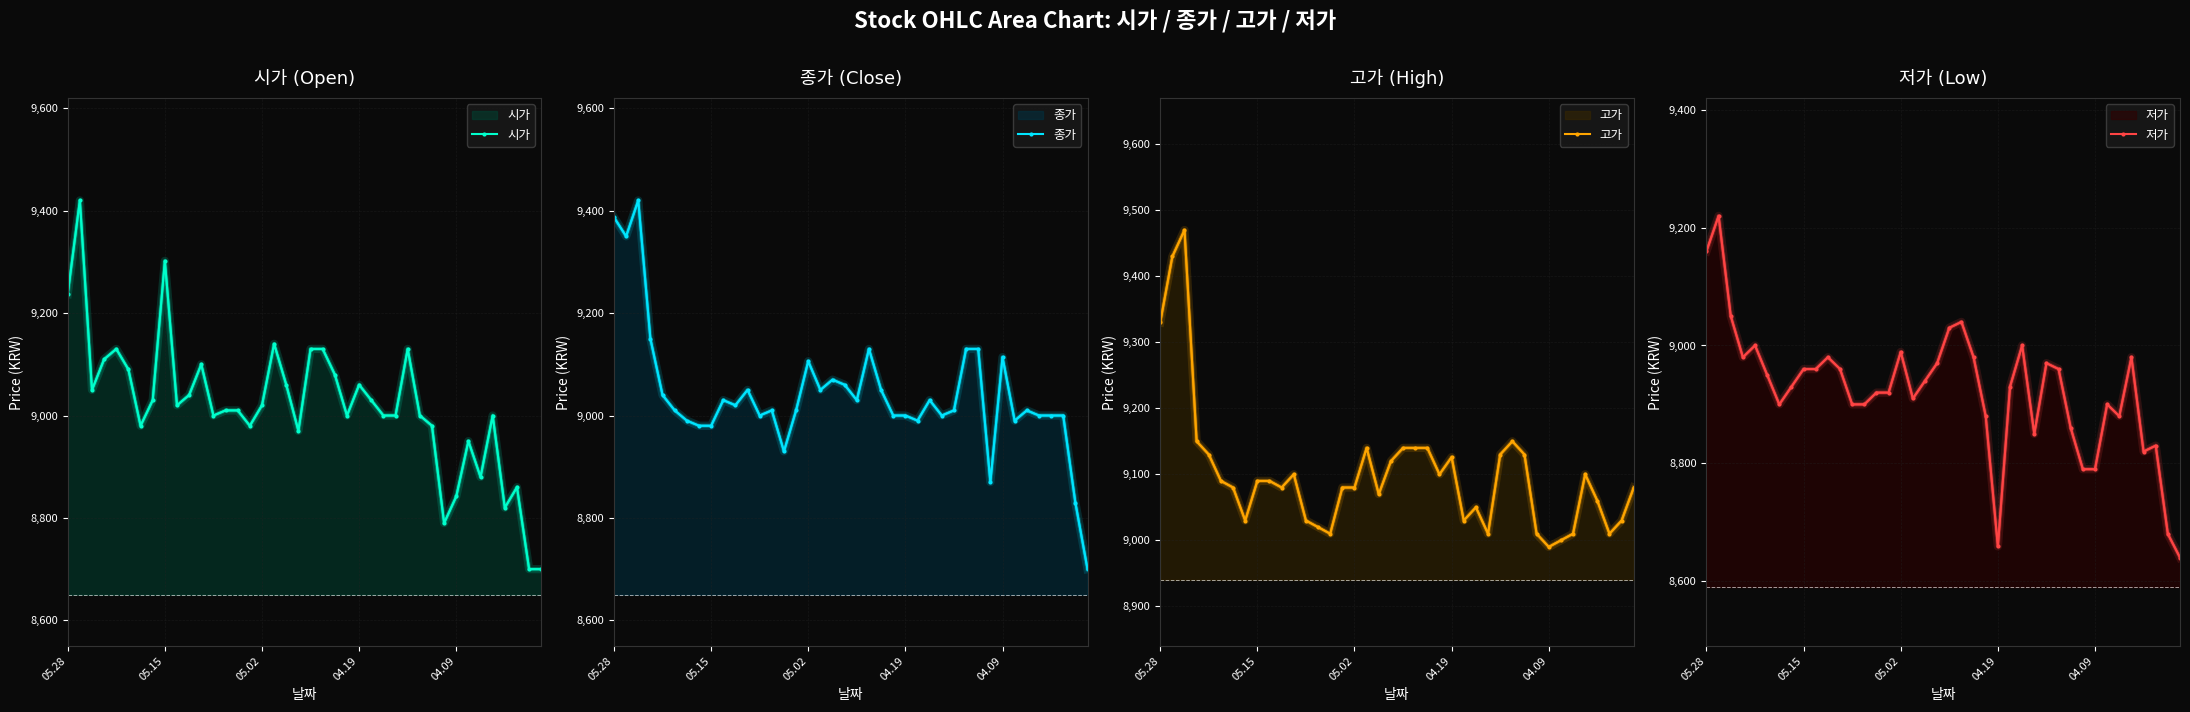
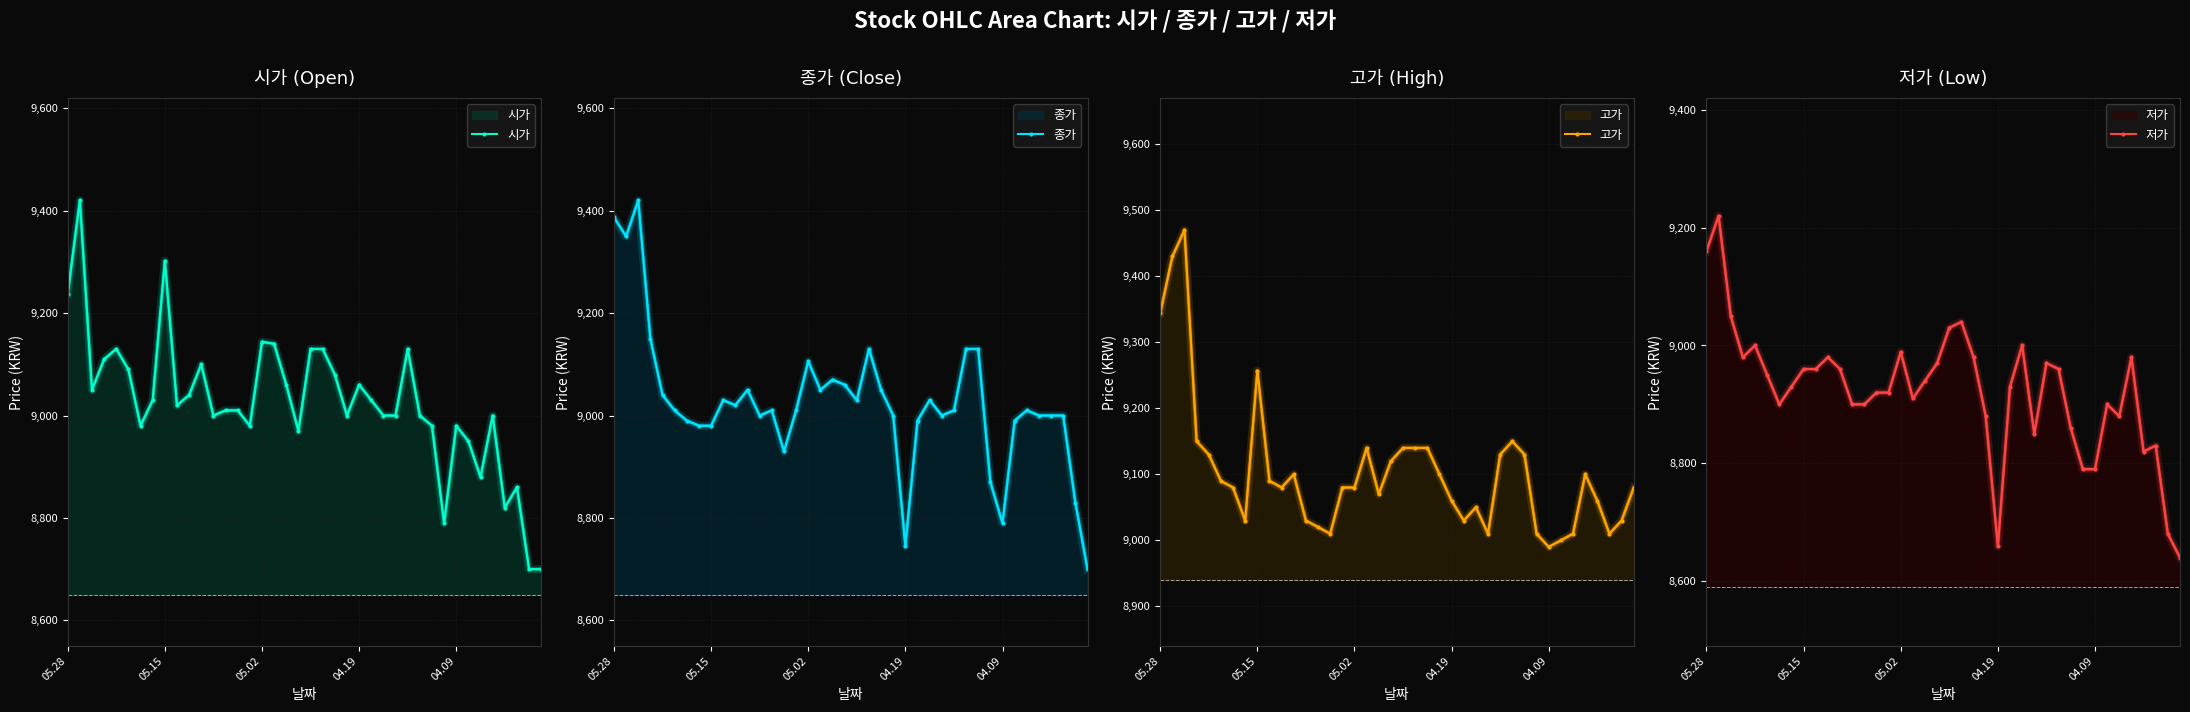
  {
    "시가 (Open)": {
      "05.28": "9,240",
      "05.15": "9,300",
-     "05.02": "9,020",
+     "05.02": "9,140",
      "04.19": "9,060",
-     "04.09": "8,840"
+     "04.09": "8,980"
    },
    "종가 (Close)": {
      "05.28": "9,390",
      "05.15": "8,980",
      "05.02": "9,110",
-     "04.19": "9,000",
-     "04.09": "9,110"
+     "04.19": "8,750",
+     "04.09": "8,790"
    },
    "고가 (High)": {
-     "05.28": "9,330",
-     "05.15": "9,090",
+     "05.28": "9,340",
+     "05.15": "9,260",
      "05.02": "9,080",
-     "04.19": "9,130",
+     "04.19": "9,060",
      "04.09": "8,990"
    },
    "저가 (Low)": {
      "05.28": "9,160",
      "05.15": "8,960",
      "05.02": "8,990",
      "04.19": "8,660",
      "04.09": "8,790"
    }
  }
